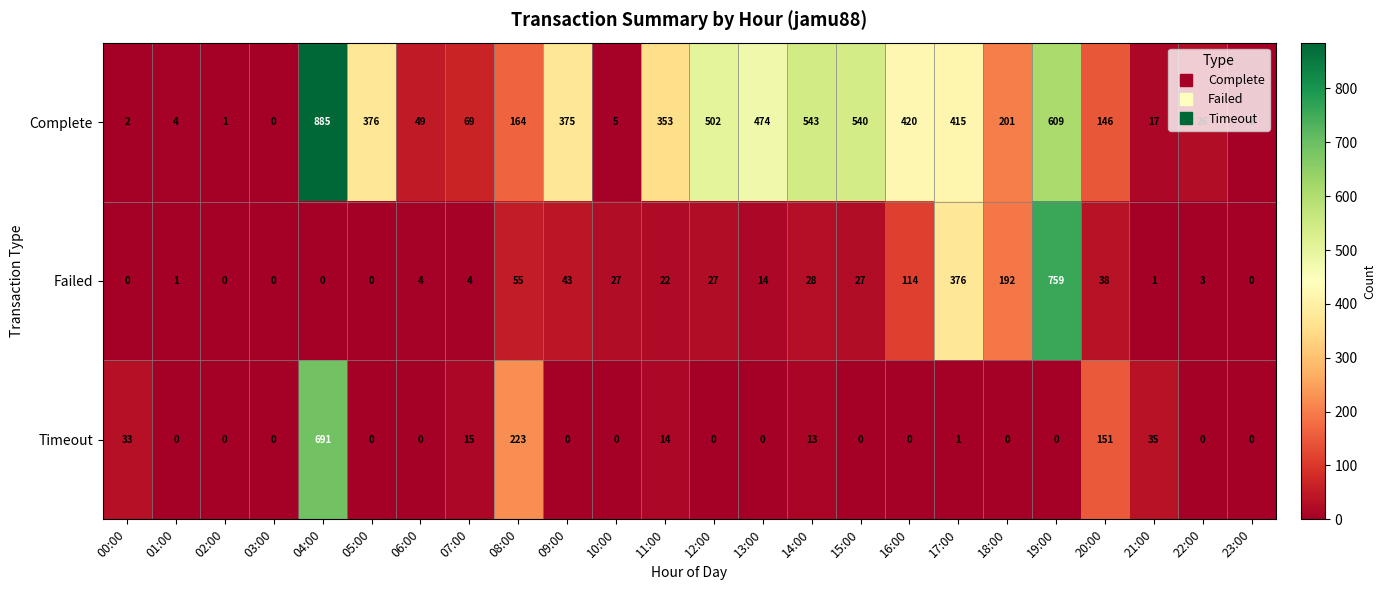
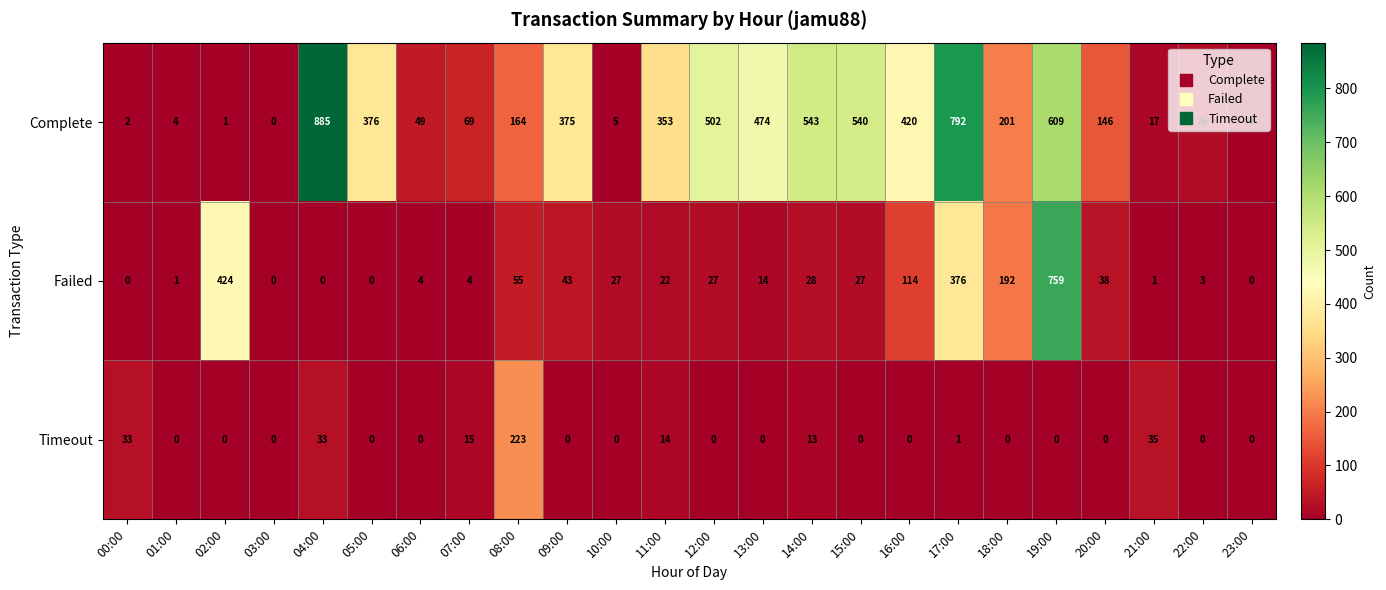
  {
    "Complete": {
      "00:00": 2,
      "01:00": 4,
      "02:00": 1,
      "03:00": 0,
      "04:00": 885,
      "05:00": 376,
      "06:00": 49,
      "07:00": 69,
      "08:00": 164,
      "09:00": 375,
      "10:00": 5,
      "11:00": 353,
      "12:00": 502,
      "13:00": 474,
      "14:00": 543,
      "15:00": 540,
      "16:00": 420,
-     "17:00": 415,
+     "17:00": 792,
      "18:00": 201,
      "19:00": 609,
      "20:00": 146,
      "21:00": 17
    },
    "Failed": {
      "00:00": 0,
      "01:00": 1,
-     "02:00": 0,
+     "02:00": 424,
      "03:00": 0,
      "04:00": 0,
      "05:00": 0,
      "06:00": 4,
      "07:00": 4,
      "08:00": 55,
      "09:00": 43,
      "10:00": 27,
      "11:00": 22,
      "12:00": 27,
      "13:00": 14,
      "14:00": 28,
      "15:00": 27,
      "16:00": 114,
      "17:00": 376,
      "18:00": 192,
      "19:00": 759,
      "20:00": 38,
      "21:00": 1,
      "22:00": 3,
      "23:00": 0
    },
    "Timeout": {
      "00:00": 33,
      "01:00": 0,
      "02:00": 0,
      "03:00": 0,
-     "04:00": 691,
+     "04:00": 33,
      "05:00": 0,
      "06:00": 0,
      "07:00": 15,
      "08:00": 223,
      "09:00": 0,
      "10:00": 0,
      "11:00": 14,
      "12:00": 0,
      "13:00": 0,
      "14:00": 13,
      "15:00": 0,
      "16:00": 0,
      "17:00": 1,
      "18:00": 0,
      "19:00": 0,
-     "20:00": 151,
+     "20:00": 0,
      "21:00": 35,
      "22:00": 0,
      "23:00": 0
    }
  }
